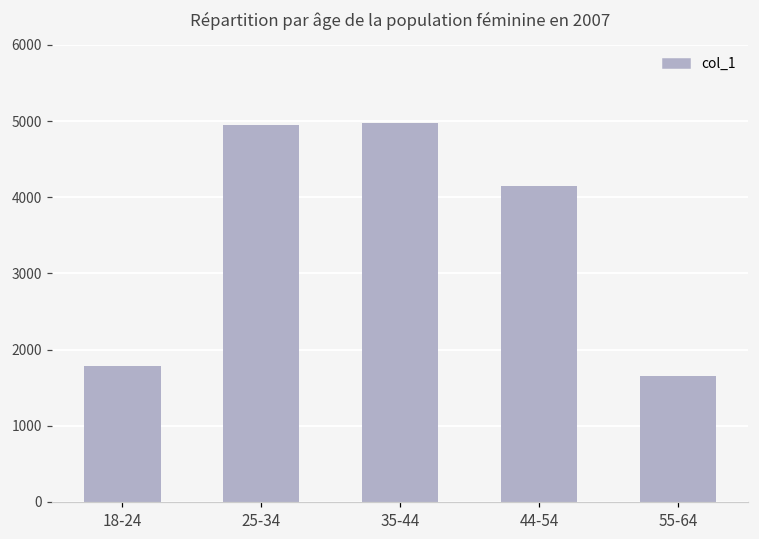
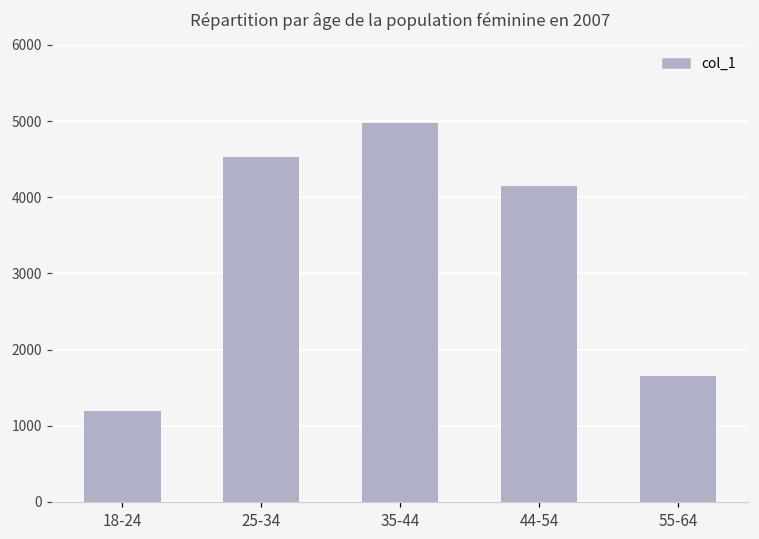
  {
-   "18-24": 1800,
-   "25-34": 4900,
+   "18-24": 1200,
+   "25-34": 4500,
    "35-44": 5000,
    "44-54": 4100,
    "55-64": 1600
  }
